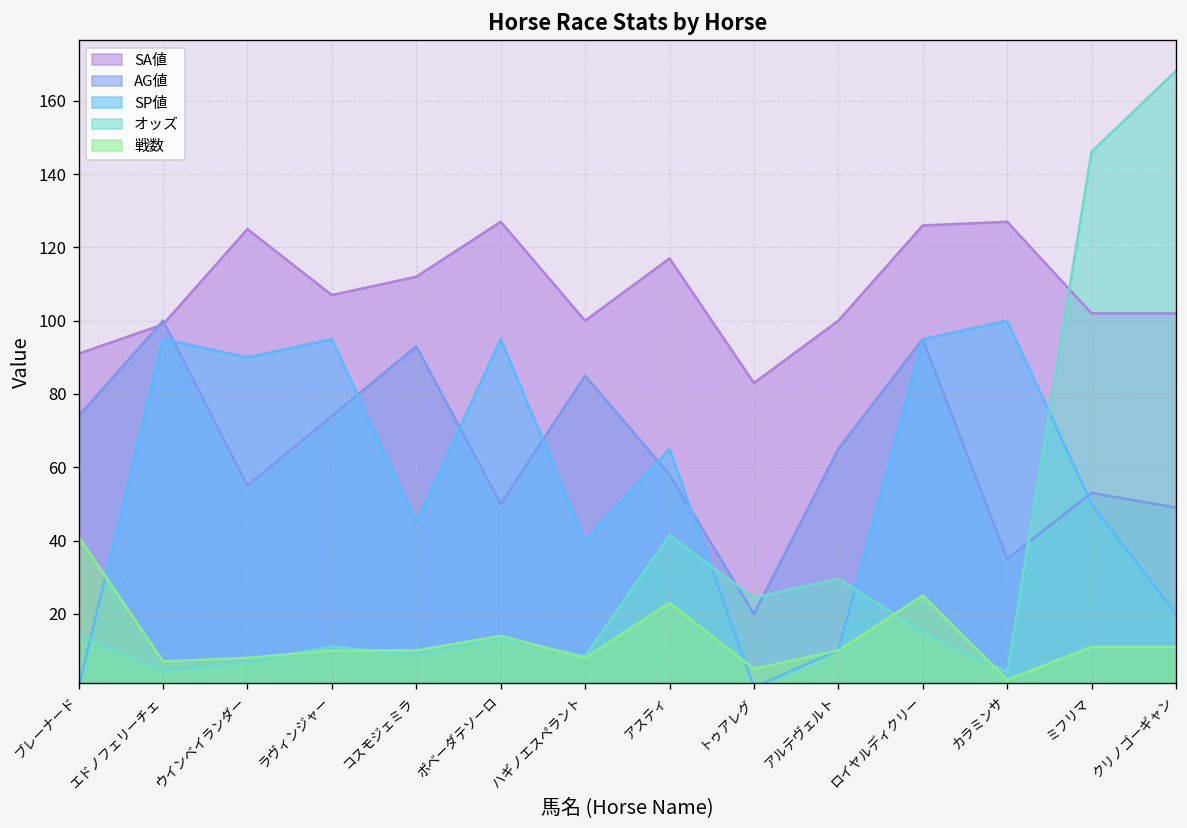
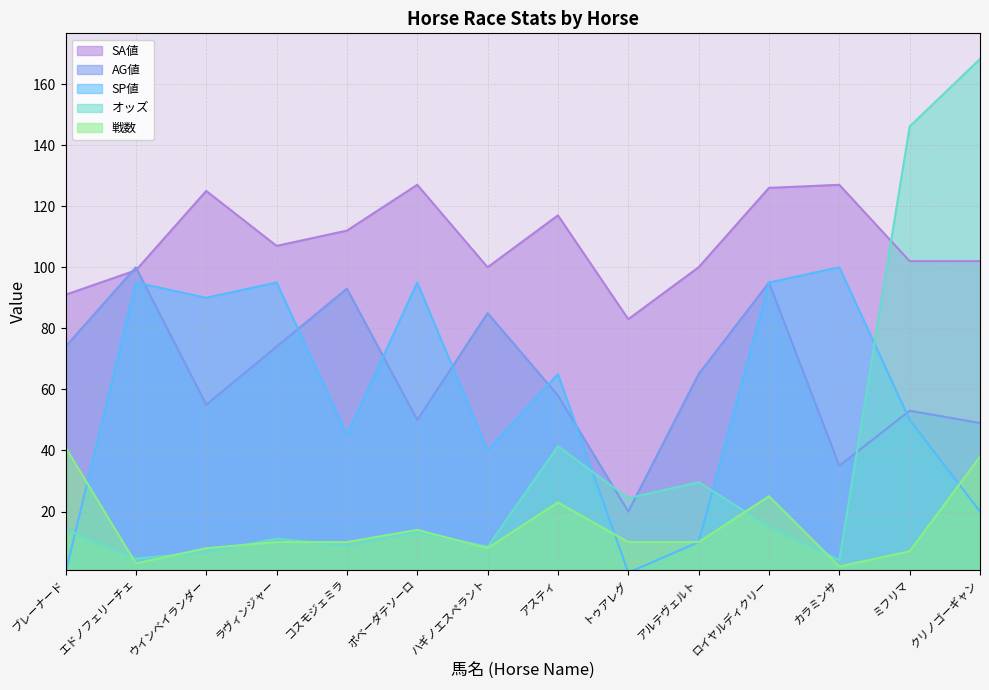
  {
    "戦数": {
      "ブレーナード": 41,
-     "エドノフェリーチェ": 7,
+     "エドノフェリーチェ": 3,
      "ウインベイランダー": 8,
      "ラヴィンジャー": 10,
      "コスモジェミラ": 10,
      "アスティ": 23,
-     "トゥアレグ": 5,
+     "トゥアレグ": 10,
      "ロイヤルディクリー": 25,
      "カラミンサ": 2,
-     "ミフリマ": 11,
-     "クリノゴーギャン": 11
+     "ミフリマ": 7,
+     "クリノゴーギャン": 38
    }
  }
